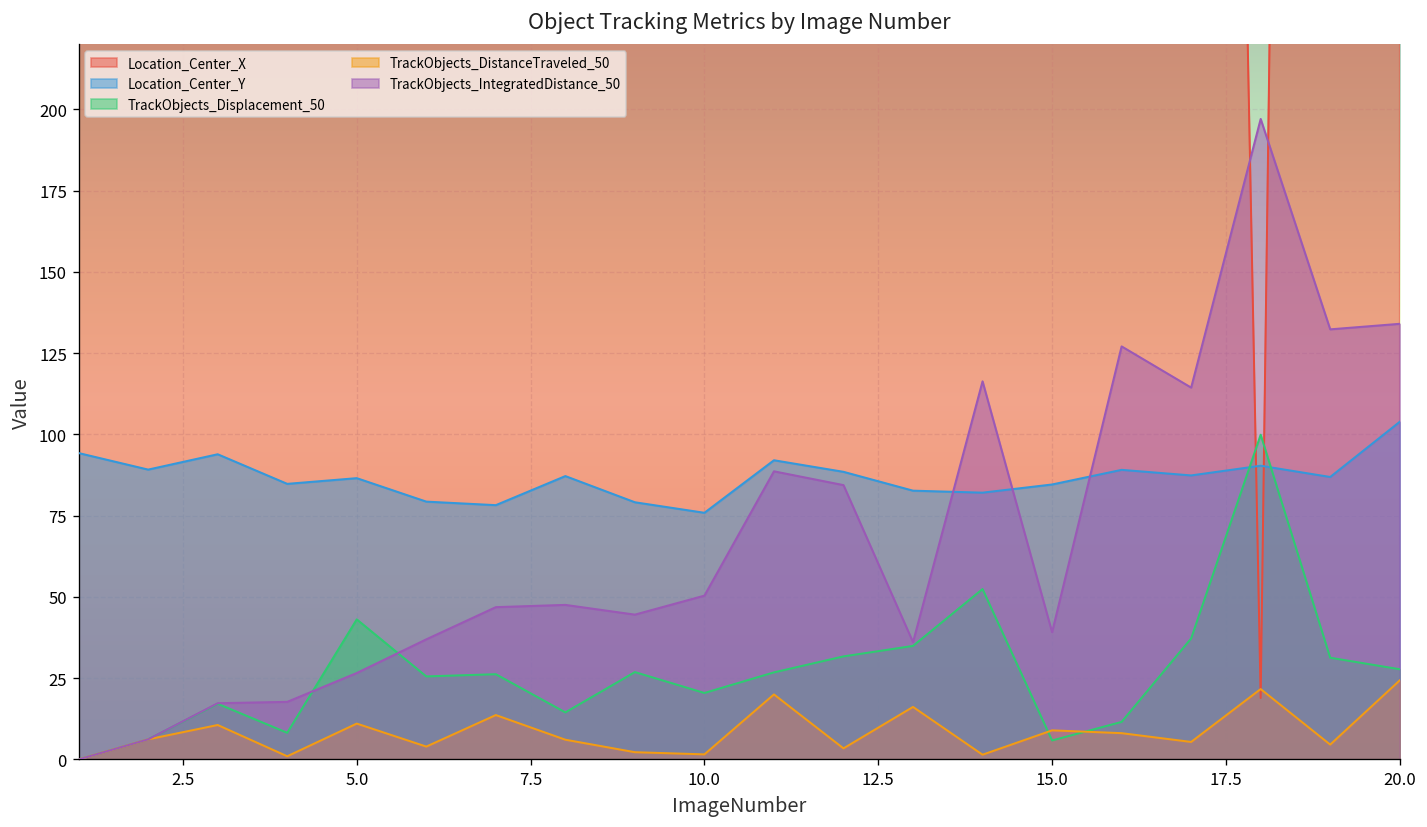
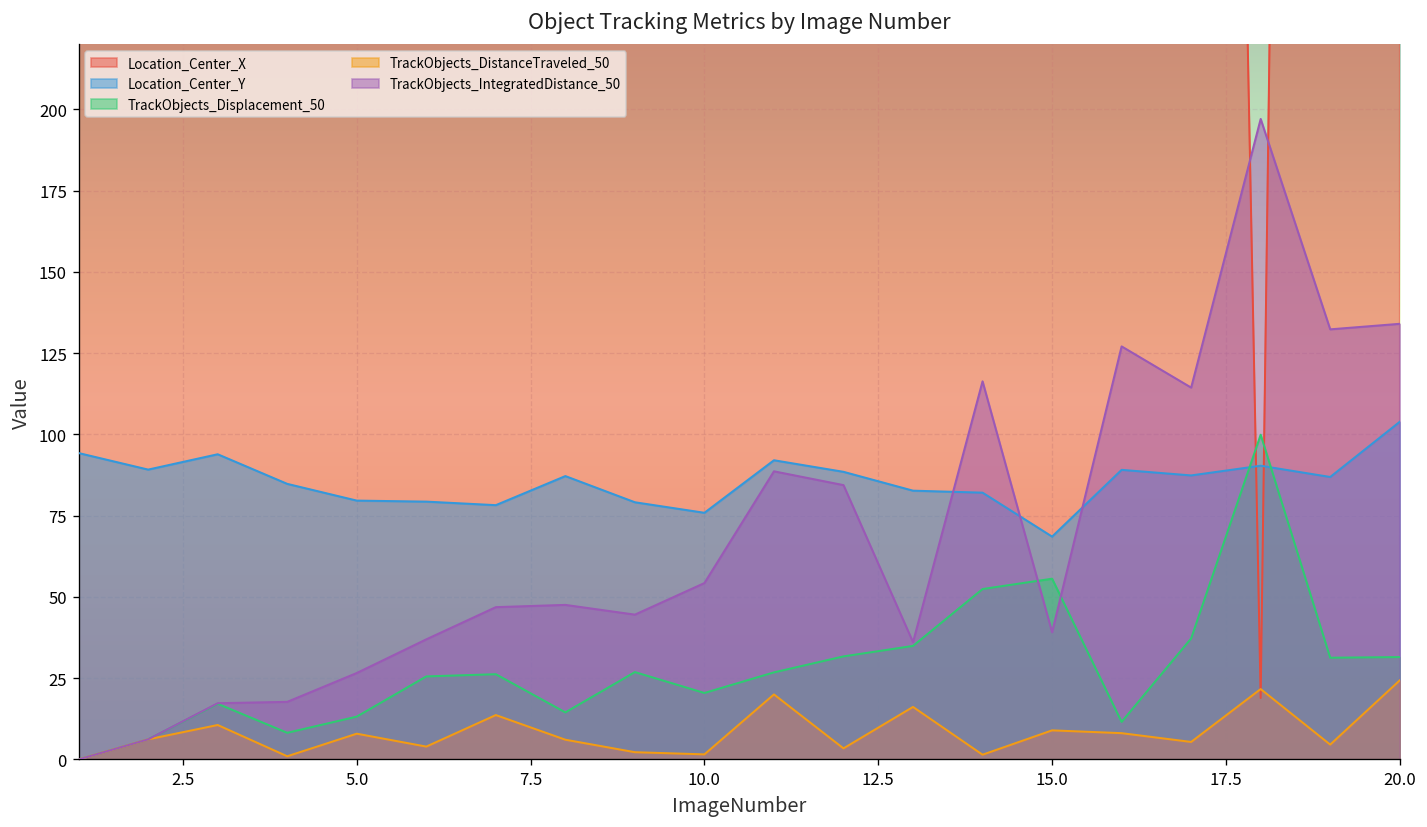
  {
    "Location_Center_Y": {
-     "5.0": 87,
+     "5.0": 80,
      "10.0": 76,
-     "15.0": 85,
+     "15.0": 69,
      "20.0": 104
    },
    "TrackObjects_Displacement_50": {
-     "5.0": 43,
+     "5.0": 13,
      "10.0": 20,
-     "15.0": 6,
-     "20.0": 28
+     "15.0": 56,
+     "20.0": 32
    },
    "TrackObjects_DistanceTraveled_50": {
-     "5.0": 11,
+     "5.0": 8,
      "10.0": 2,
      "15.0": 9,
      "20.0": 24
    },
    "TrackObjects_IntegratedDistance_50": {
      "5.0": 27,
-     "10.0": 50,
+     "10.0": 54,
      "15.0": 39,
      "20.0": 134
    }
  }
